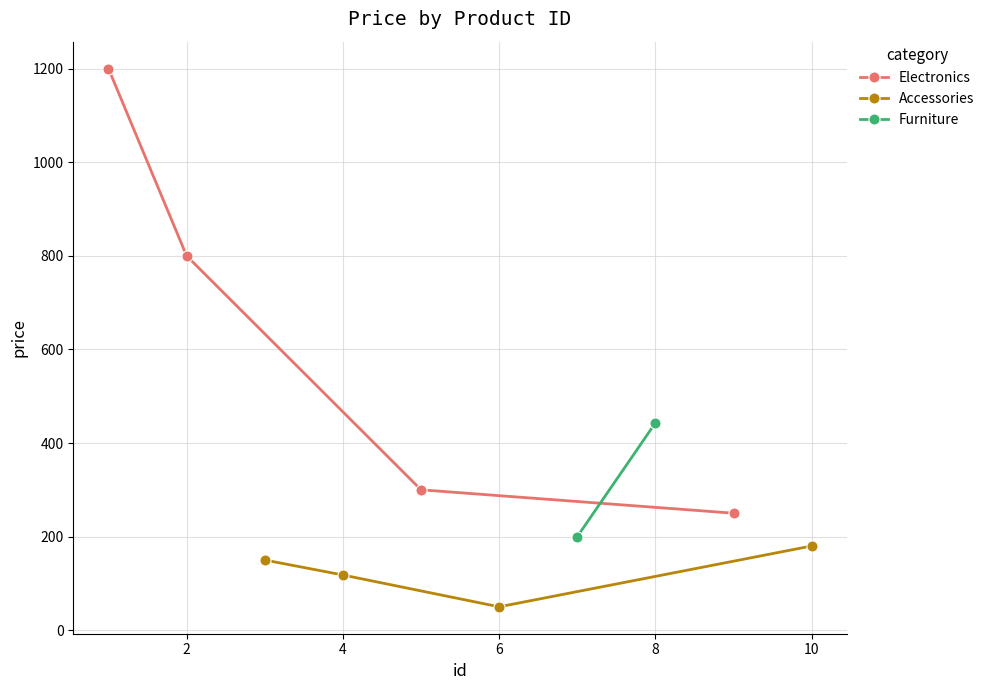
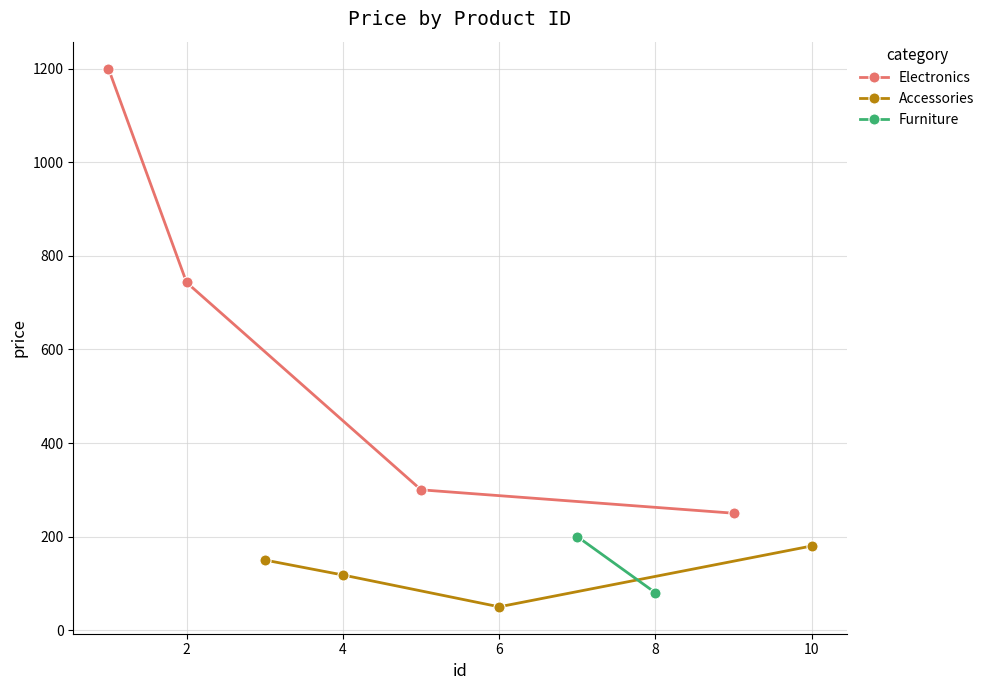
  {
    "Electronics": {
-     "2": 800
+     "2": 740
    },
    "Accessories": {
      "4": 120,
      "6": 50,
      "10": 180
    },
    "Furniture": {
-     "8": 440
+     "8": 80
    }
  }
